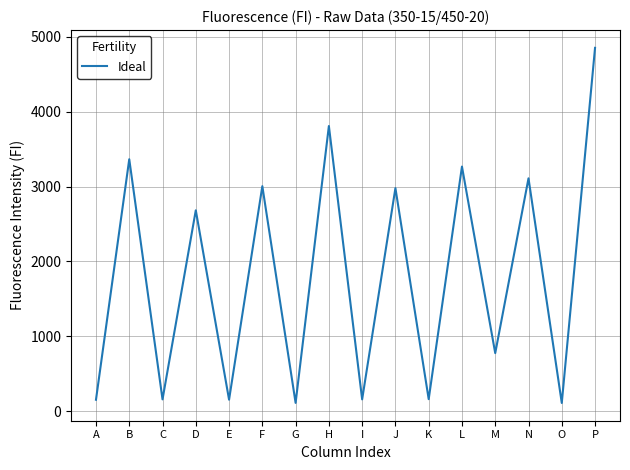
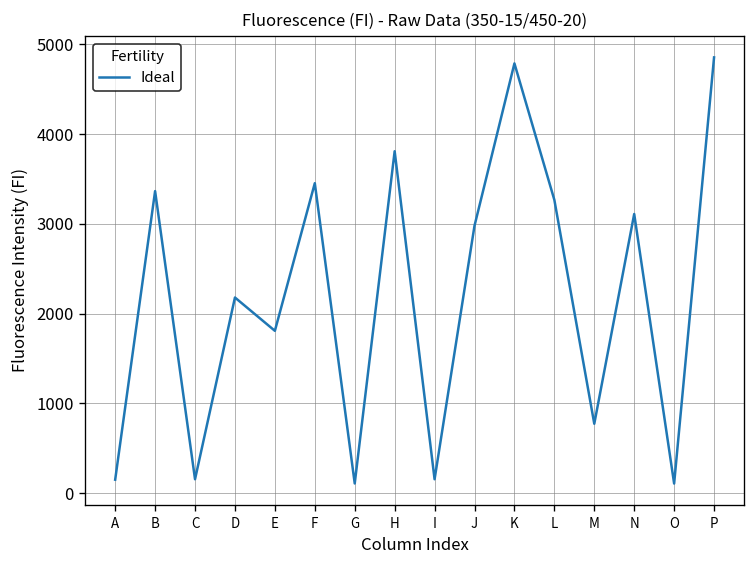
  {
    "A": 200,
    "B": 3400,
    "C": 200,
-   "D": 2700,
-   "E": 200,
-   "F": 3000,
+   "D": 2200,
+   "E": 1800,
+   "F": 3500,
    "G": 100,
    "H": 3800,
    "I": 200,
    "J": 3000,
-   "K": 200,
+   "K": 4800,
    "L": 3300,
    "M": 800,
    "N": 3100,
    "O": 100,
    "P": 4900
  }
